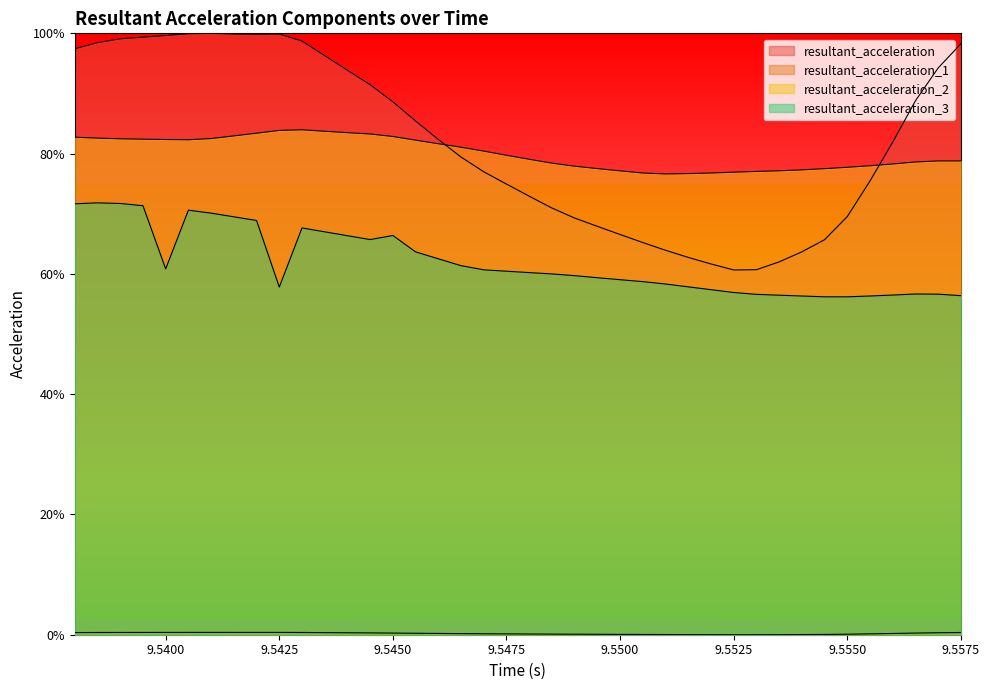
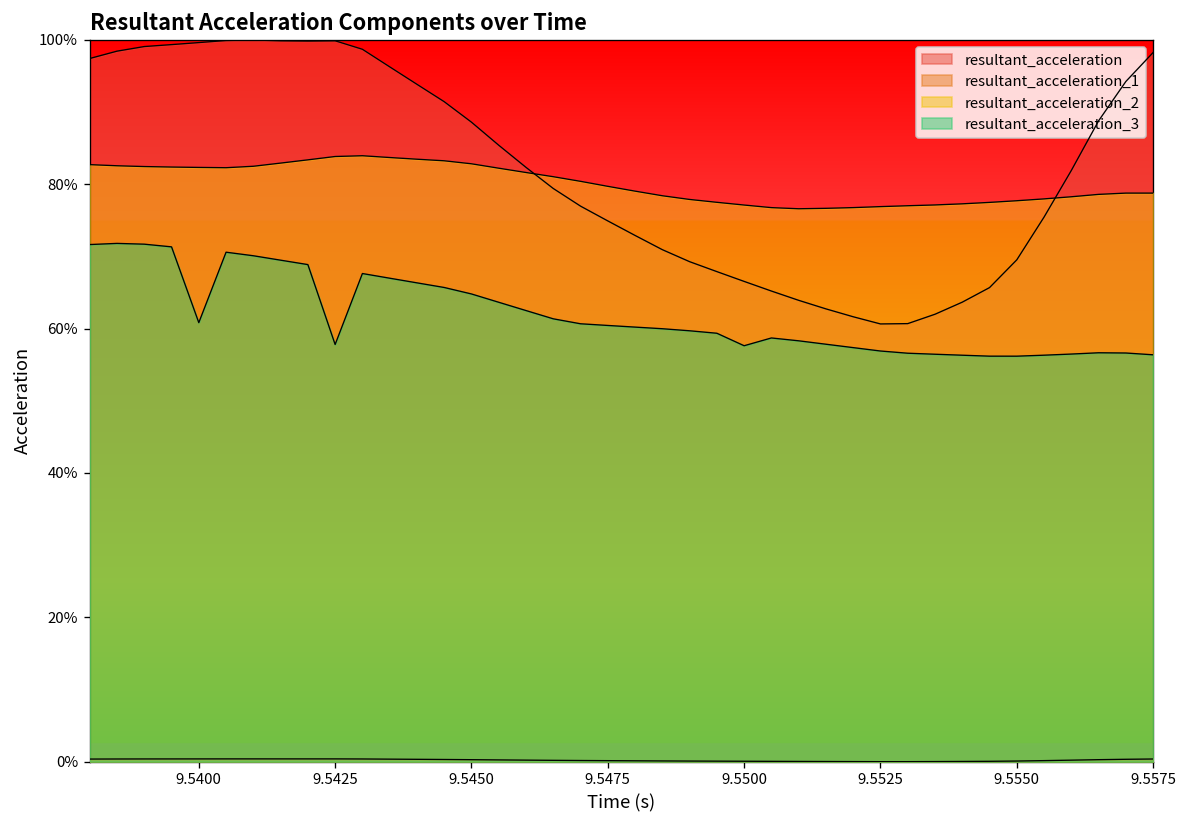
  {
    "resultant_acceleration_3": {
      "9.5400": "61%",
      "9.5425": "58%",
-     "9.5450": "66%",
+     "9.5450": "65%",
      "9.5475": "60%",
-     "9.5500": "59%",
+     "9.5500": "58%",
      "9.5525": "57%",
      "9.5550": "56%",
      "9.5575": "56%"
    }
  }
